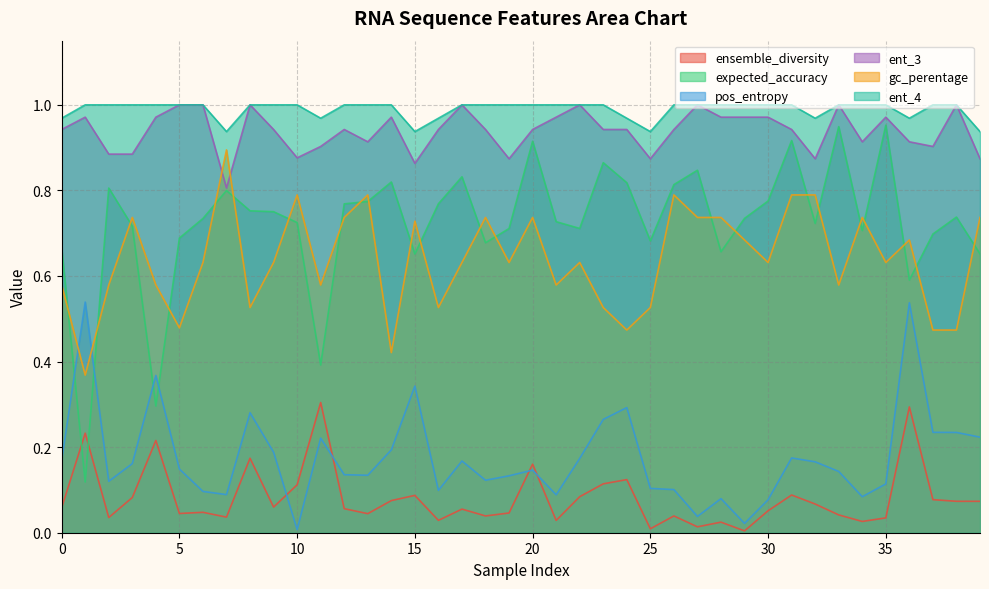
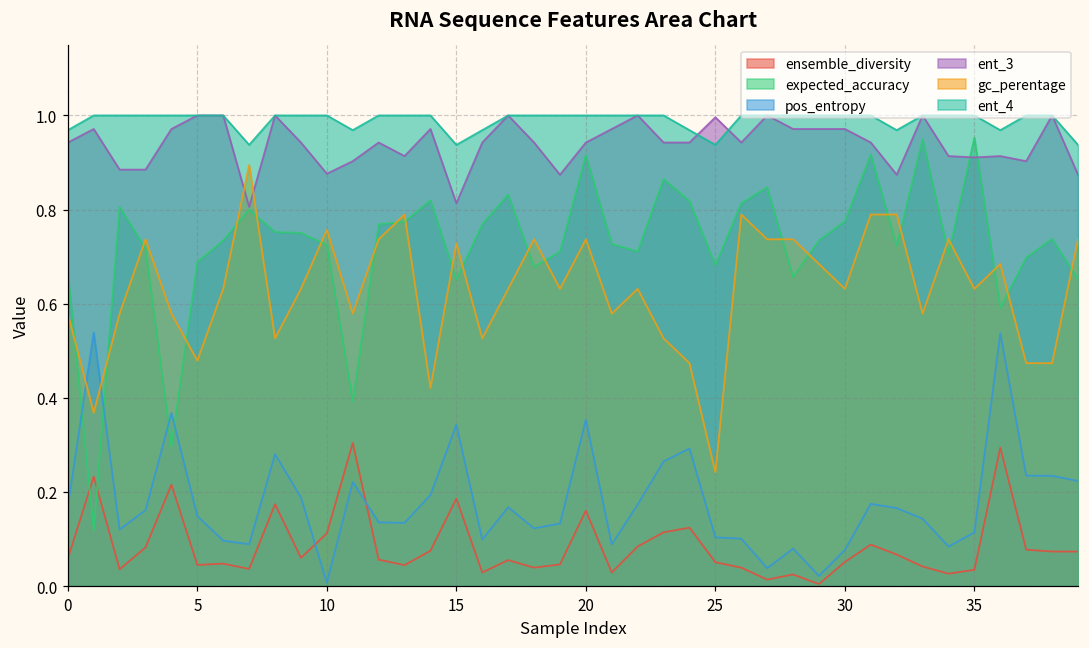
  {
    "ensemble_diversity": {
      "0": 0.06,
      "5": 0.04,
      "10": 0.11,
-     "15": 0.09,
+     "15": 0.19,
      "20": 0.16,
-     "25": 0.01,
+     "25": 0.05,
      "30": 0.05,
      "35": 0.03
    },
    "pos_entropy": {
      "0": 0.17,
      "5": 0.15,
      "10": 0.01,
      "15": 0.34,
-     "20": 0.15,
+     "20": 0.35,
      "25": 0.10,
      "30": 0.08,
      "35": 0.11
    },
    "ent_3": {
      "0": 0.94,
      "10": 0.88,
-     "15": 0.86,
+     "15": 0.81,
      "20": 0.94,
-     "25": 0.87,
+     "25": 1.00,
      "30": 0.97,
-     "35": 0.97
+     "35": 0.91
    },
    "gc_perentage": {
      "0": 0.58,
      "5": 0.48,
-     "10": 0.79,
+     "10": 0.76,
      "15": 0.73,
      "20": 0.74,
-     "25": 0.53,
+     "25": 0.24,
      "30": 0.63,
      "35": 0.63
    }
  }
